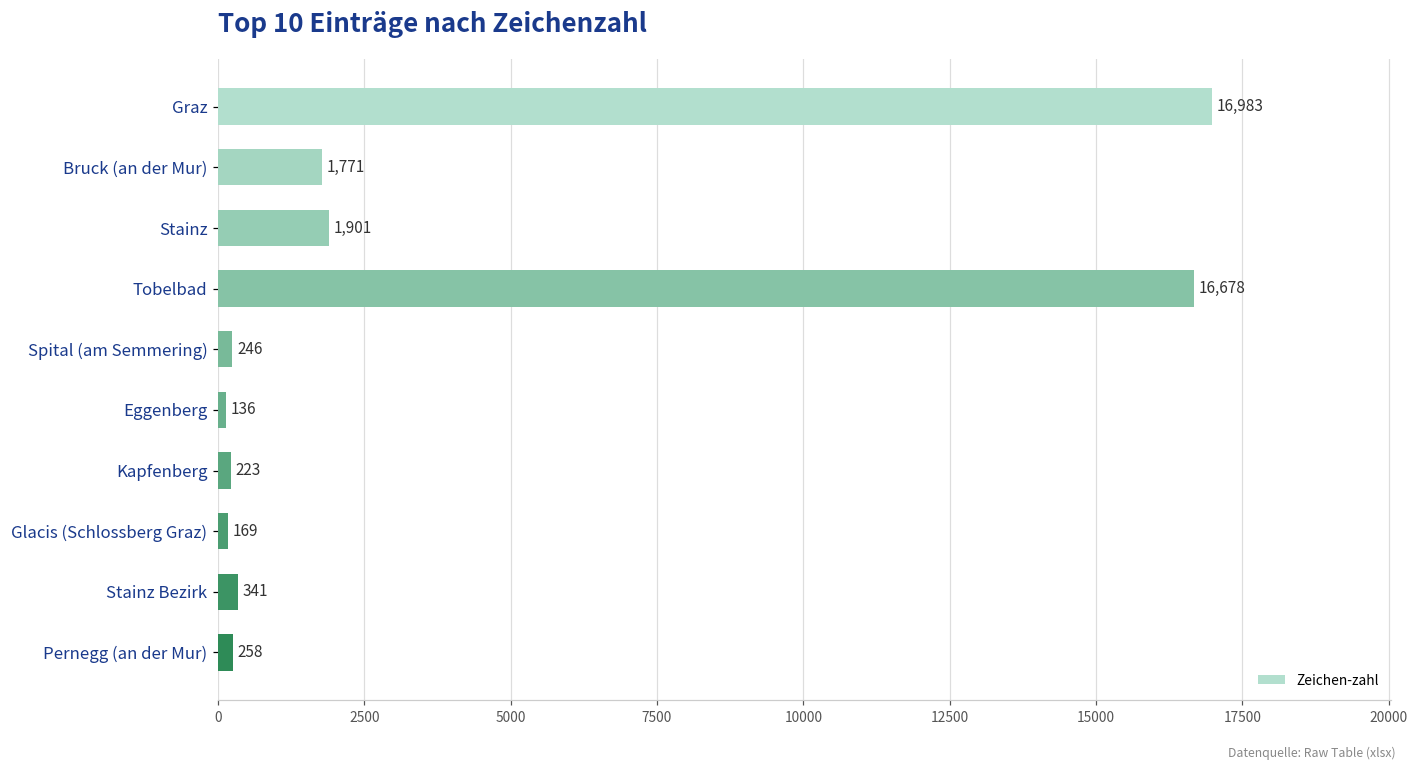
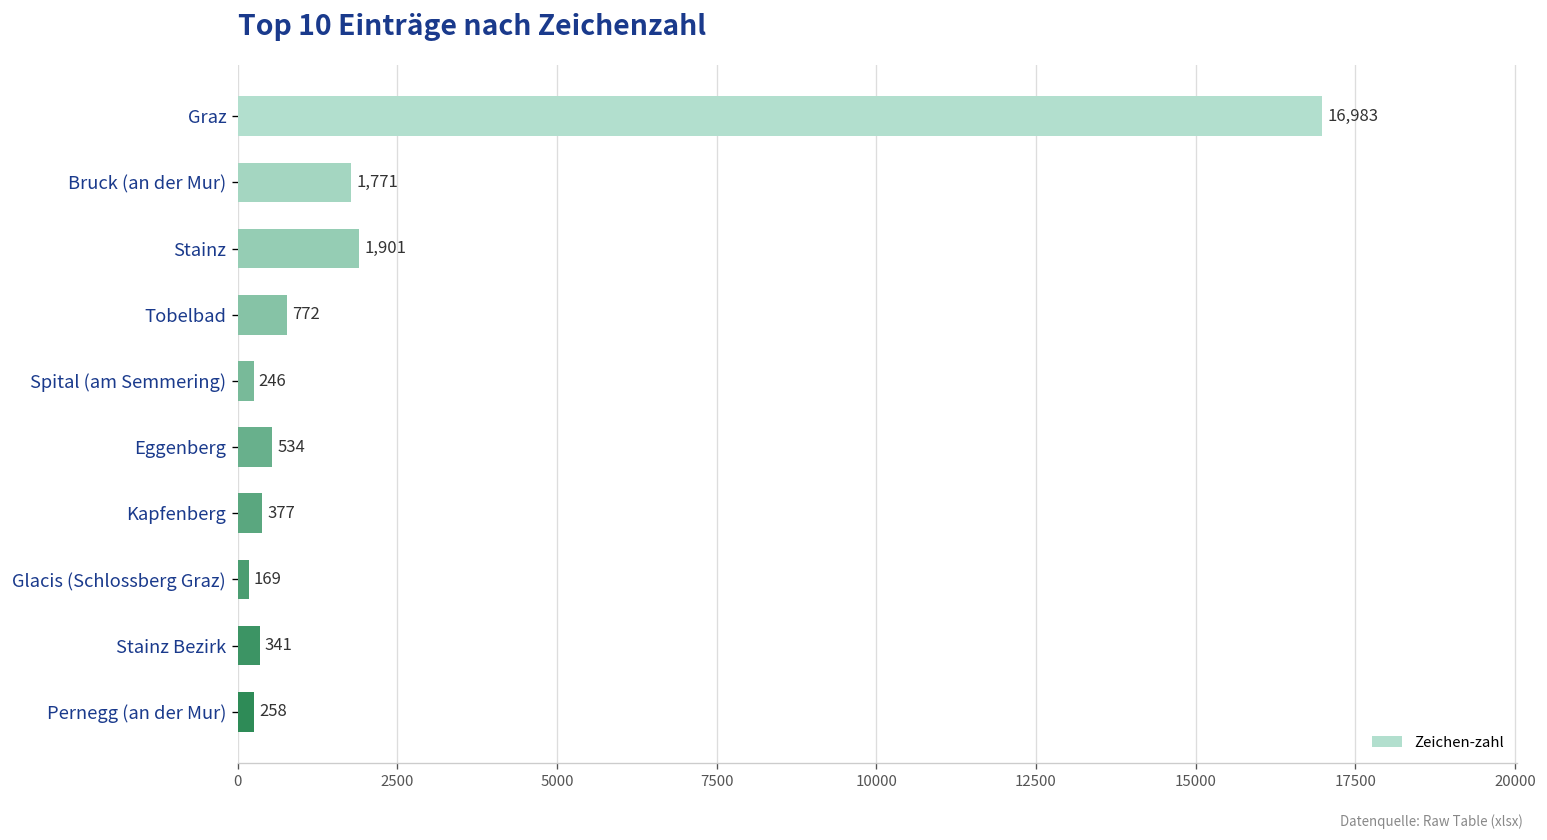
  {
    "Graz": "16,983",
    "Bruck (an der Mur)": "1,771",
    "Stainz": "1,901",
-   "Tobelbad": "16,678",
+   "Tobelbad": "772",
    "Spital (am Semmering)": "246",
-   "Eggenberg": "136",
-   "Kapfenberg": "223",
+   "Eggenberg": "534",
+   "Kapfenberg": "377",
    "Glacis (Schlossberg Graz)": "169",
    "Stainz Bezirk": "341",
    "Pernegg (an der Mur)": "258"
  }
